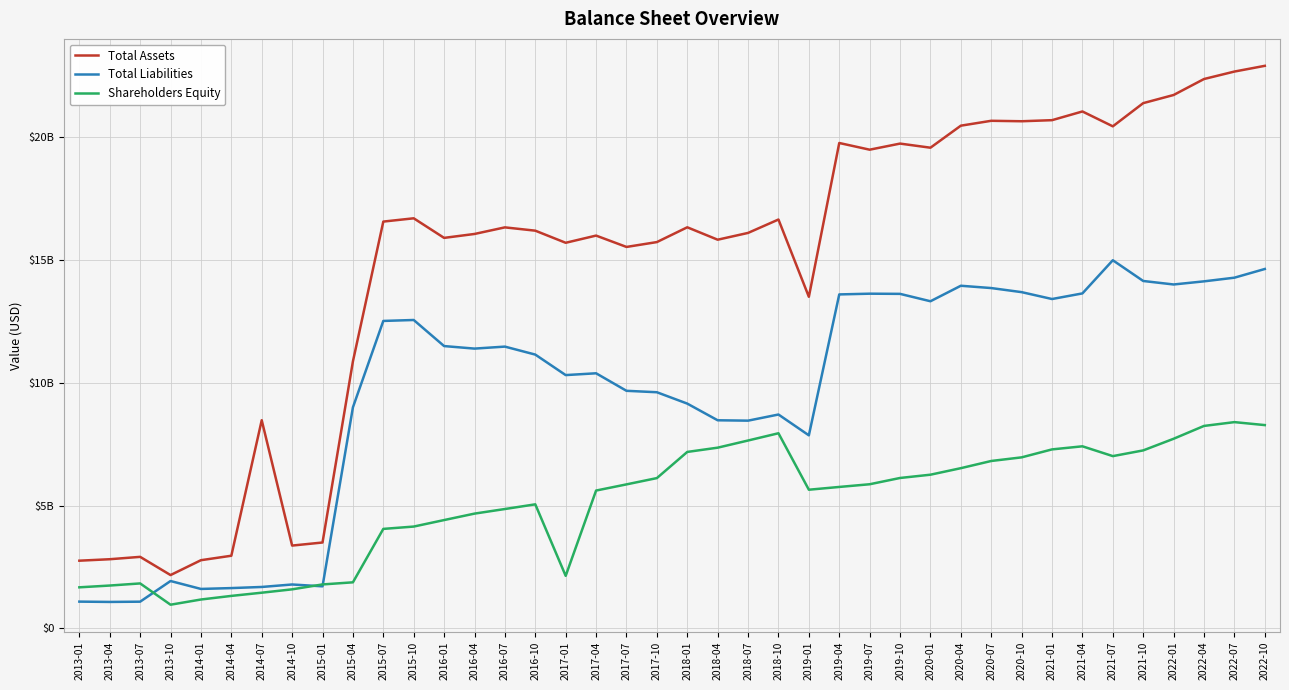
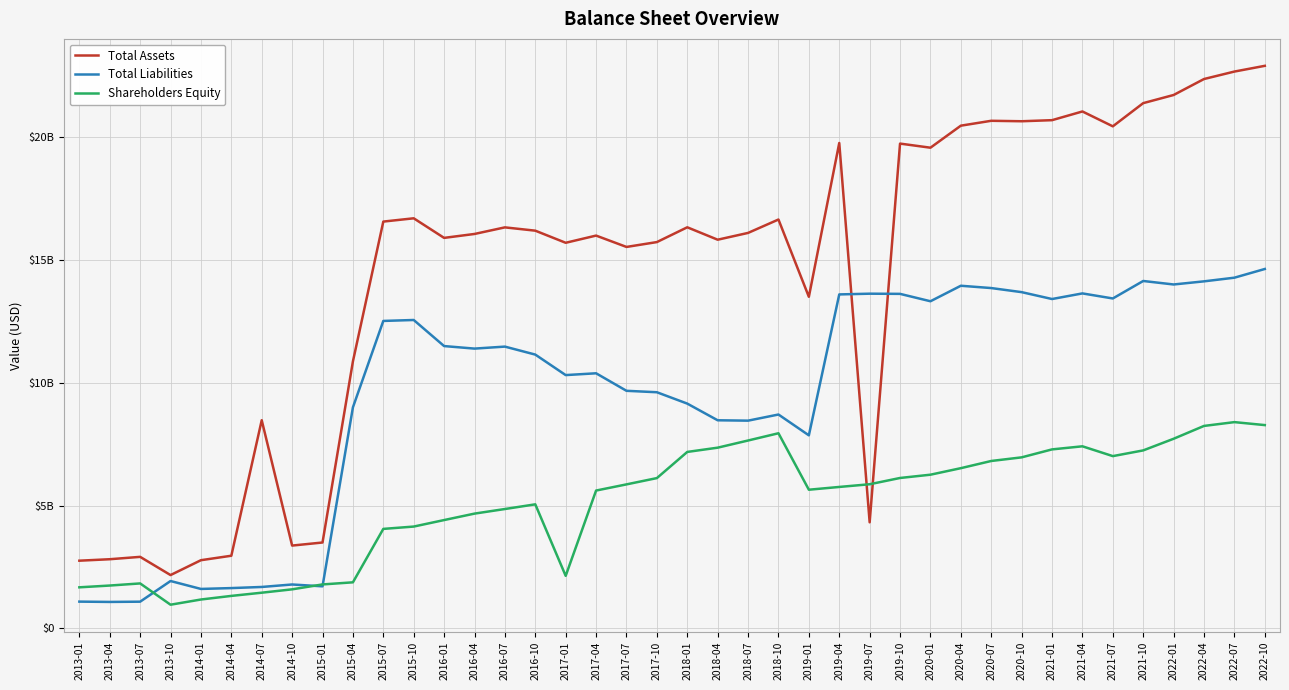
  {
    "Total Assets": {
      "2013-01": "$2800000000",
      "2013-04": "$2800000000",
      "2013-07": "$2900000000",
      "2013-10": "$2200000000",
      "2014-01": "$2800000000",
      "2014-04": "$3000000000",
      "2014-07": "$8500000000",
      "2014-10": "$3400000000",
      "2015-01": "$3500000000",
      "2015-04": "$10900000000",
      "2015-07": "$16600000000",
      "2015-10": "$16700000000",
      "2016-01": "$15900000000",
      "2016-04": "$16100000000",
      "2016-07": "$16300000000",
      "2016-10": "$16200000000",
      "2017-01": "$15700000000",
      "2017-04": "$16000000000",
      "2017-07": "$15500000000",
      "2017-10": "$15700000000",
      "2018-01": "$16300000000",
      "2018-04": "$15800000000",
      "2018-07": "$16100000000",
      "2018-10": "$16600000000",
      "2019-01": "$13500000000",
      "2019-04": "$19800000000",
-     "2019-07": "$19500000000",
+     "2019-07": "$4300000000",
      "2019-10": "$19700000000",
      "2020-01": "$19600000000",
      "2020-04": "$20500000000",
      "2020-07": "$20700000000",
      "2020-10": "$20700000000",
      "2021-01": "$20700000000",
      "2021-04": "$21100000000",
      "2021-07": "$20400000000",
      "2021-10": "$21400000000",
      "2022-01": "$21700000000",
      "2022-04": "$22400000000",
      "2022-07": "$22700000000",
      "2022-10": "$22900000000"
    },
    "Total Liabilities": {
      "2013-01": "$1100000000",
      "2013-04": "$1100000000",
      "2013-07": "$1100000000",
      "2013-10": "$1900000000",
      "2014-01": "$1600000000",
      "2014-04": "$1600000000",
      "2014-07": "$1700000000",
      "2014-10": "$1800000000",
      "2015-04": "$9000000000",
      "2015-07": "$12500000000",
      "2015-10": "$12600000000",
      "2016-01": "$11500000000",
      "2016-04": "$11400000000",
      "2016-07": "$11500000000",
      "2016-10": "$11100000000",
      "2017-01": "$10300000000",
      "2017-04": "$10400000000",
      "2017-07": "$9700000000",
      "2017-10": "$9600000000",
      "2018-01": "$9200000000",
      "2018-04": "$8500000000",
      "2018-07": "$8500000000",
      "2018-10": "$8700000000",
      "2019-01": "$7900000000",
      "2019-04": "$13600000000",
      "2019-07": "$13600000000",
      "2019-10": "$13600000000",
      "2020-01": "$13300000000",
      "2020-04": "$14000000000",
      "2020-07": "$13900000000",
      "2020-10": "$13700000000",
      "2021-01": "$13400000000",
      "2021-04": "$13600000000",
-     "2021-07": "$15000000000",
+     "2021-07": "$13400000000",
      "2021-10": "$14100000000",
      "2022-01": "$14000000000",
      "2022-04": "$14100000000",
      "2022-07": "$14300000000",
      "2022-10": "$14600000000"
    },
    "Shareholders Equity": {
      "2013-01": "$1700000000",
      "2013-04": "$1700000000",
      "2013-07": "$1800000000",
      "2013-10": "$1000000000",
      "2014-01": "$1200000000",
      "2014-04": "$1300000000",
      "2014-07": "$1400000000",
      "2014-10": "$1600000000",
      "2015-04": "$1900000000",
      "2015-07": "$4000000000",
      "2015-10": "$4100000000",
      "2016-01": "$4400000000",
      "2016-04": "$4700000000",
      "2016-07": "$4900000000",
      "2016-10": "$5000000000",
      "2017-01": "$2100000000",
      "2017-04": "$5600000000",
      "2017-07": "$5900000000",
      "2017-10": "$6100000000",
      "2018-01": "$7200000000",
      "2018-04": "$7400000000",
      "2018-07": "$7600000000",
      "2018-10": "$7900000000",
      "2019-01": "$5600000000",
      "2019-04": "$5800000000",
      "2019-07": "$5900000000",
      "2019-10": "$6100000000",
      "2020-01": "$6300000000",
      "2020-04": "$6500000000",
      "2020-07": "$6800000000",
      "2020-10": "$7000000000",
      "2021-01": "$7300000000",
      "2021-04": "$7400000000",
      "2021-07": "$7000000000",
      "2021-10": "$7200000000",
      "2022-01": "$7700000000",
      "2022-04": "$8200000000",
      "2022-07": "$8400000000",
      "2022-10": "$8300000000"
    }
  }
